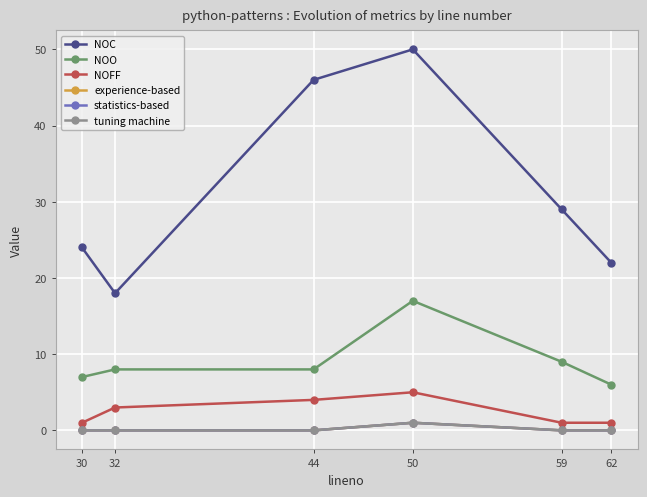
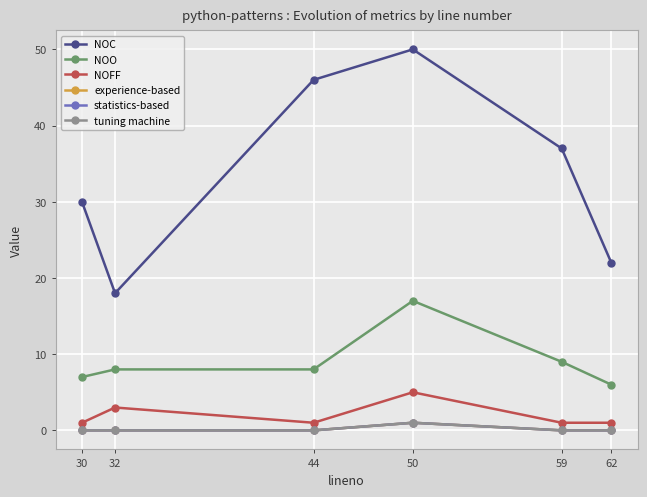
  {
    "NOC": {
-     "30": 24,
+     "30": 30,
      "32": 18,
      "44": 46,
      "50": 50,
-     "59": 29,
+     "59": 37,
      "62": 22
    },
    "NOFF": {
      "30": 1,
      "32": 3,
-     "44": 4,
+     "44": 1,
      "50": 5,
      "59": 1,
      "62": 1
    }
  }
